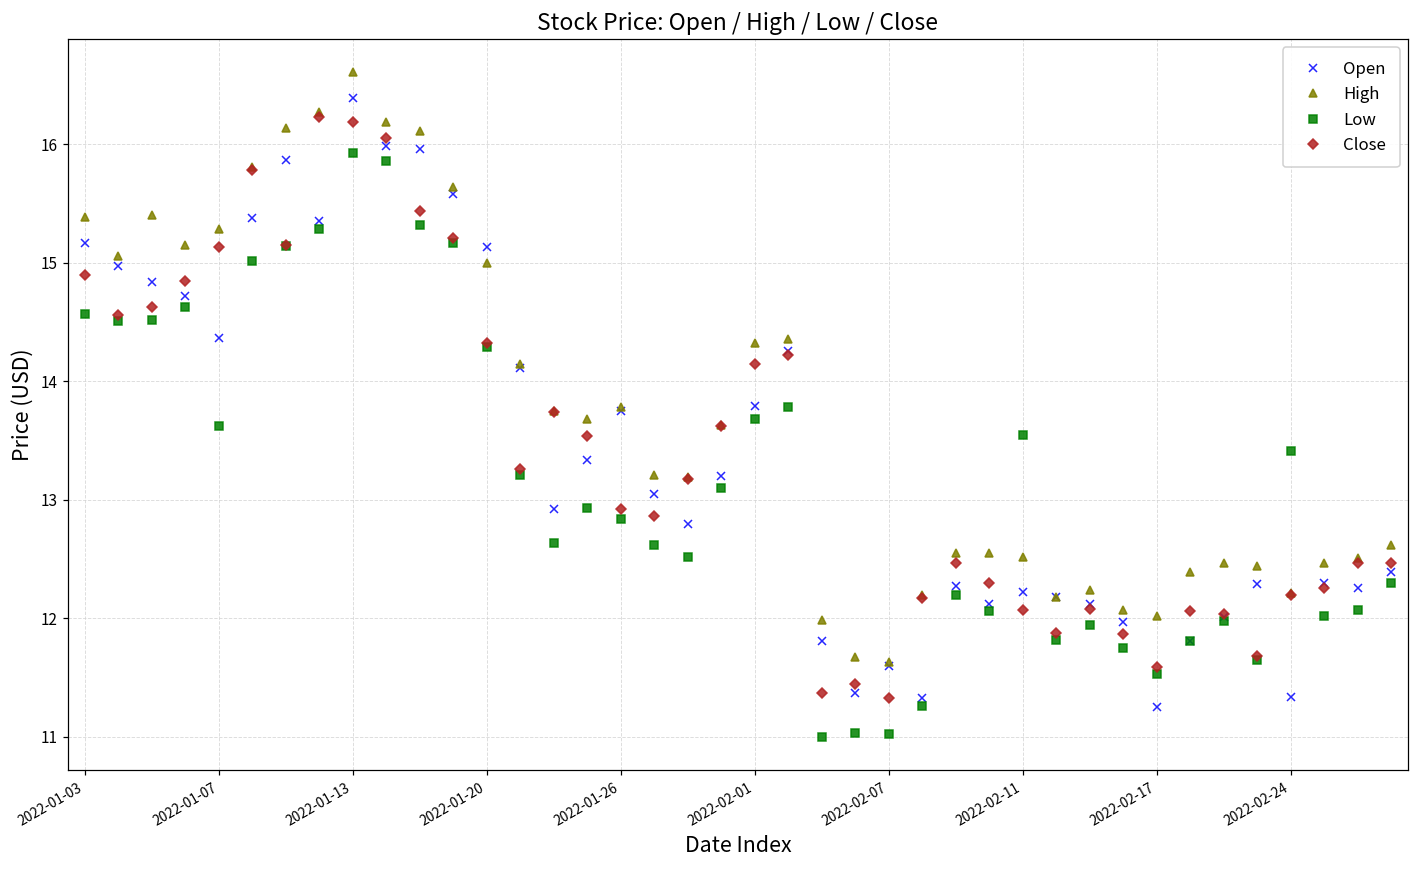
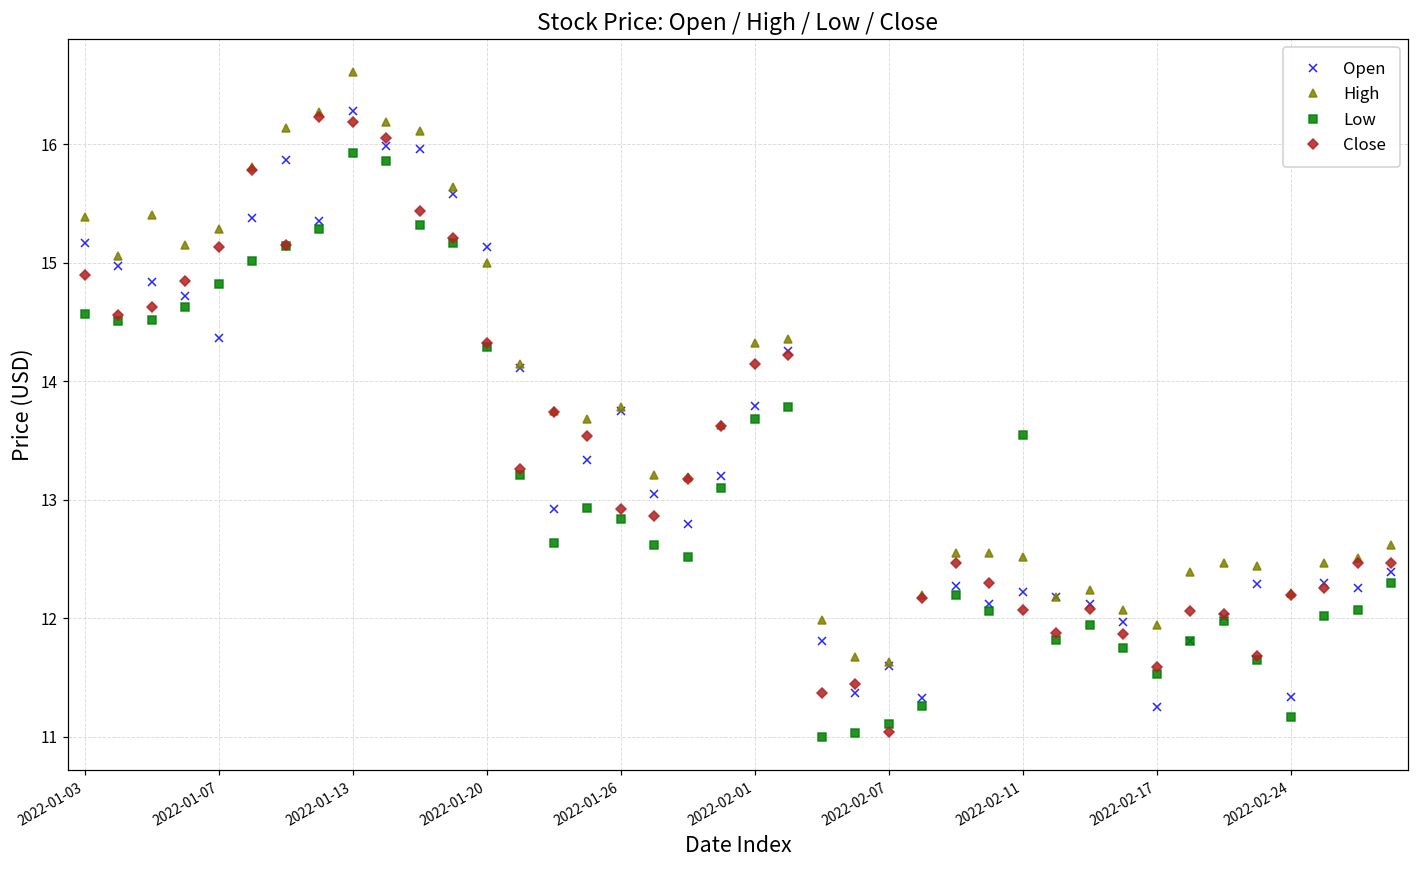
  {
    "Open": {
      "2022-01-03": 15.17,
      "2022-01-07": 14.37,
-     "2022-01-13": 16.39,
+     "2022-01-13": 16.28,
      "2022-01-20": 15.13,
      "2022-01-26": 13.75,
      "2022-02-01": 13.79,
      "2022-02-07": 11.60,
      "2022-02-11": 12.22,
      "2022-02-17": 11.25,
      "2022-02-24": 11.34
    },
    "High": {
      "2022-01-03": 15.39,
      "2022-01-07": 15.29,
      "2022-01-13": 16.61,
      "2022-01-20": 15.00,
      "2022-01-26": 13.78,
      "2022-02-01": 14.32,
      "2022-02-07": 11.63,
      "2022-02-11": 12.52,
-     "2022-02-17": 12.02
+     "2022-02-17": 11.94
    },
    "Low": {
      "2022-01-03": 14.57,
-     "2022-01-07": 13.62,
+     "2022-01-07": 14.82,
      "2022-01-13": 15.93,
      "2022-01-20": 14.29,
      "2022-01-26": 12.84,
      "2022-02-01": 13.68,
-     "2022-02-07": 11.02,
+     "2022-02-07": 11.11,
      "2022-02-11": 13.55,
      "2022-02-17": 11.53,
-     "2022-02-24": 13.41
+     "2022-02-24": 11.17
    },
    "Close": {
      "2022-01-03": 14.90,
      "2022-01-07": 15.13,
      "2022-01-13": 16.19,
      "2022-01-20": 14.32,
      "2022-01-26": 12.92,
      "2022-02-01": 14.15,
-     "2022-02-07": 11.33,
+     "2022-02-07": 11.04,
      "2022-02-11": 12.07,
      "2022-02-17": 11.59
    }
  }
